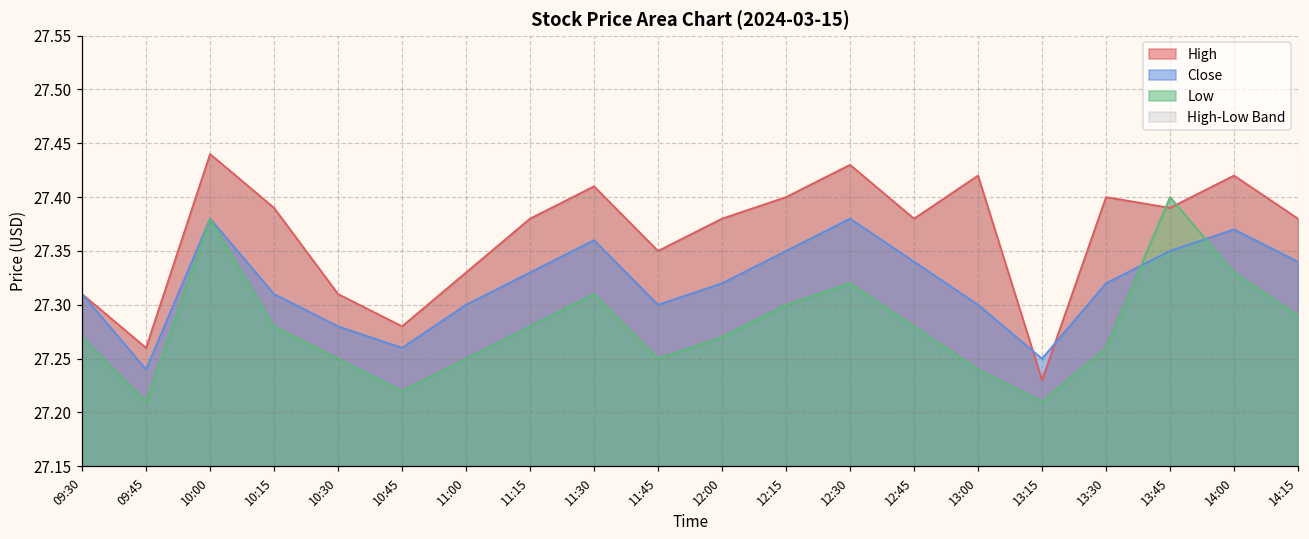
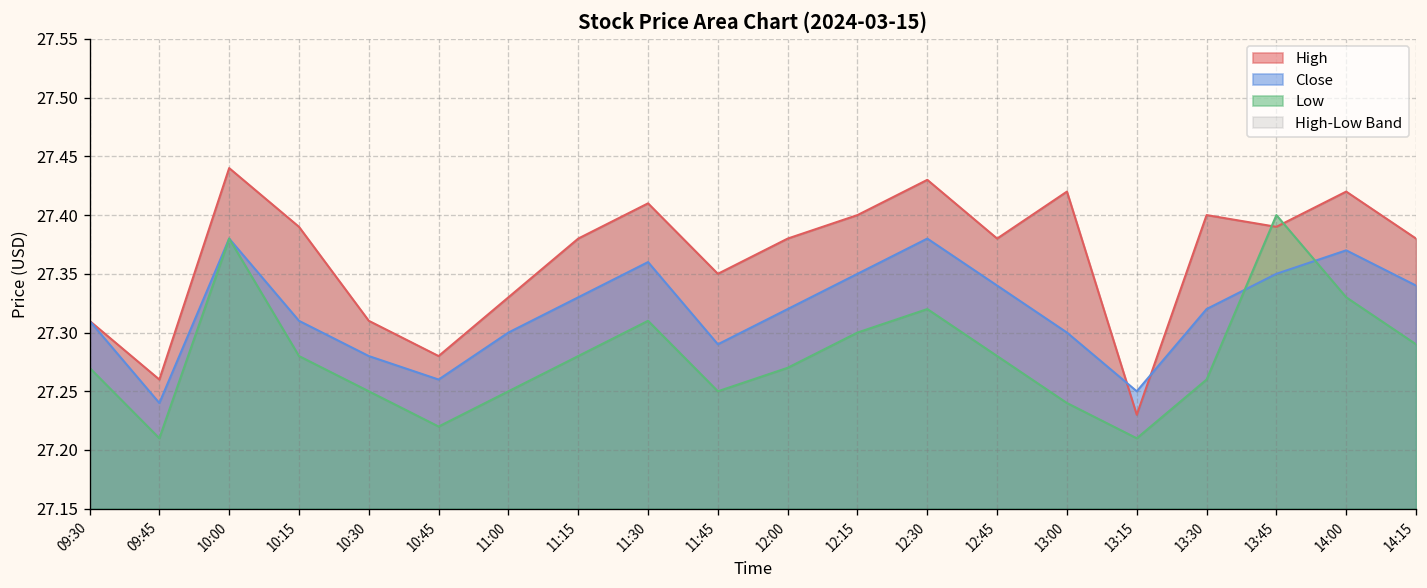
  {
    "High": {
      "13:45": 27.39
    },
    "Close": {
      "09:45": 27.24,
      "10:15": 27.31,
      "10:30": 27.28,
      "10:45": 27.26,
      "11:00": 27.30,
      "11:15": 27.33,
      "11:30": 27.36,
-     "11:45": 27.30,
+     "11:45": 27.29,
      "12:00": 27.32,
      "12:15": 27.35,
      "12:30": 27.38,
      "12:45": 27.34,
      "13:00": 27.30,
      "13:15": 27.25,
      "13:30": 27.32,
      "13:45": 27.35,
      "14:00": 27.37,
      "14:15": 27.34
    },
    "Low": {
      "09:30": 27.27,
      "09:45": 27.21,
      "10:15": 27.28,
      "10:30": 27.25,
      "10:45": 27.22,
      "11:00": 27.25,
      "11:15": 27.28,
      "11:30": 27.31,
      "11:45": 27.25,
      "12:00": 27.27,
      "12:15": 27.30,
      "12:30": 27.32,
      "12:45": 27.28,
      "13:00": 27.24,
      "13:15": 27.21,
      "13:30": 27.26,
      "14:00": 27.33,
      "14:15": 27.29
    }
  }
